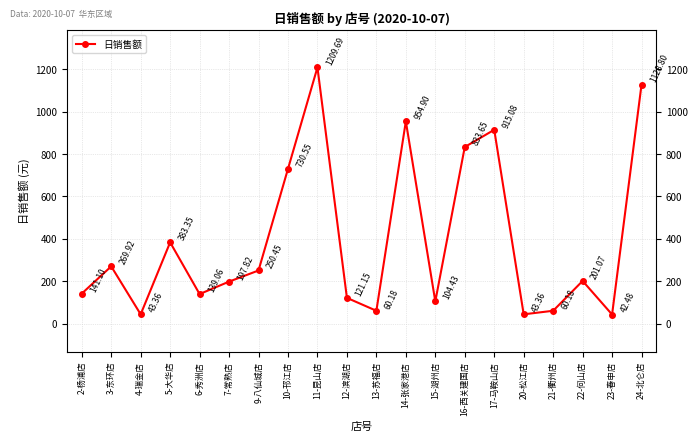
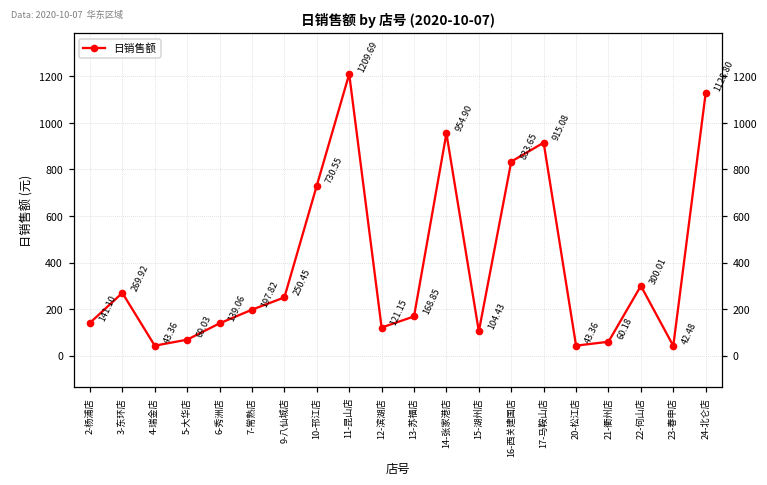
  {
    "2-杨浦店": 141.10,
    "3-东环店": 269.92,
    "4-瑞金店": 43.36,
-   "5-大华店": 383.35,
+   "5-大华店": 69.03,
    "6-秀洲店": 139.06,
    "7-常熟店": 197.82,
    "9-八仙城店": 250.45,
    "10-邗江店": 730.55,
    "11-昆山店": 1209.69,
    "12-滨湖店": 121.15,
-   "13-苏福店": 60.18,
+   "13-苏福店": 168.85,
    "14-张家港店": 954.90,
    "15-湖州店": 104.43,
    "16-西关建国店": 833.65,
    "17-马鞍山店": 915.08,
    "20-松江店": 43.36,
    "21-衢州店": 60.18,
-   "22-何山店": 201.07,
+   "22-何山店": 300.01,
    "23-春申店": 42.48,
    "24-北仑店": 1128.80
  }
